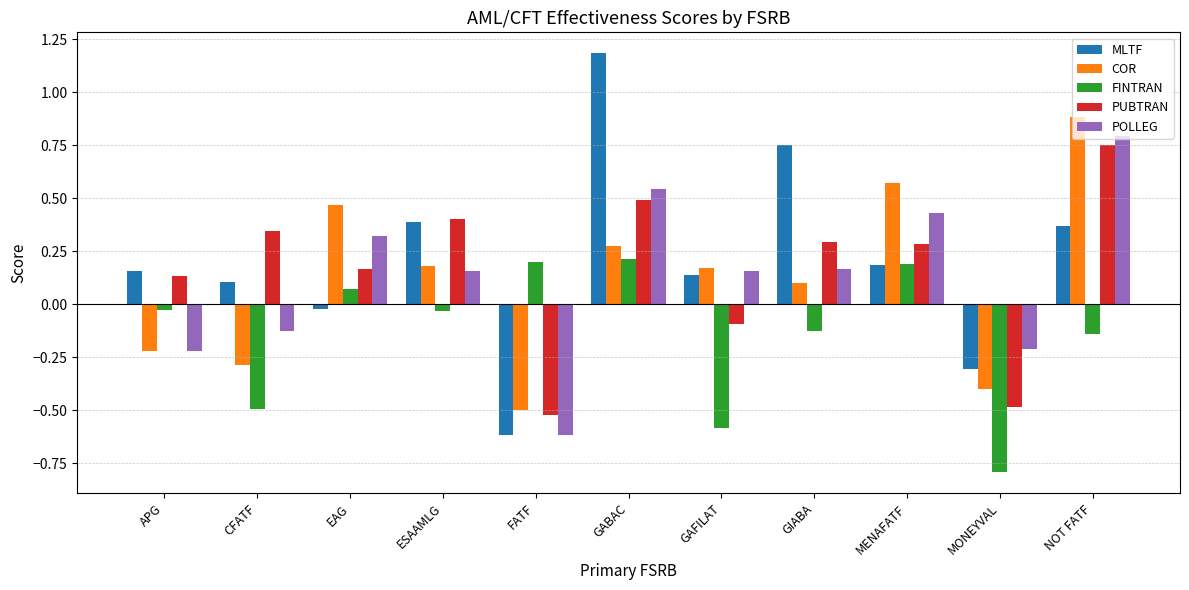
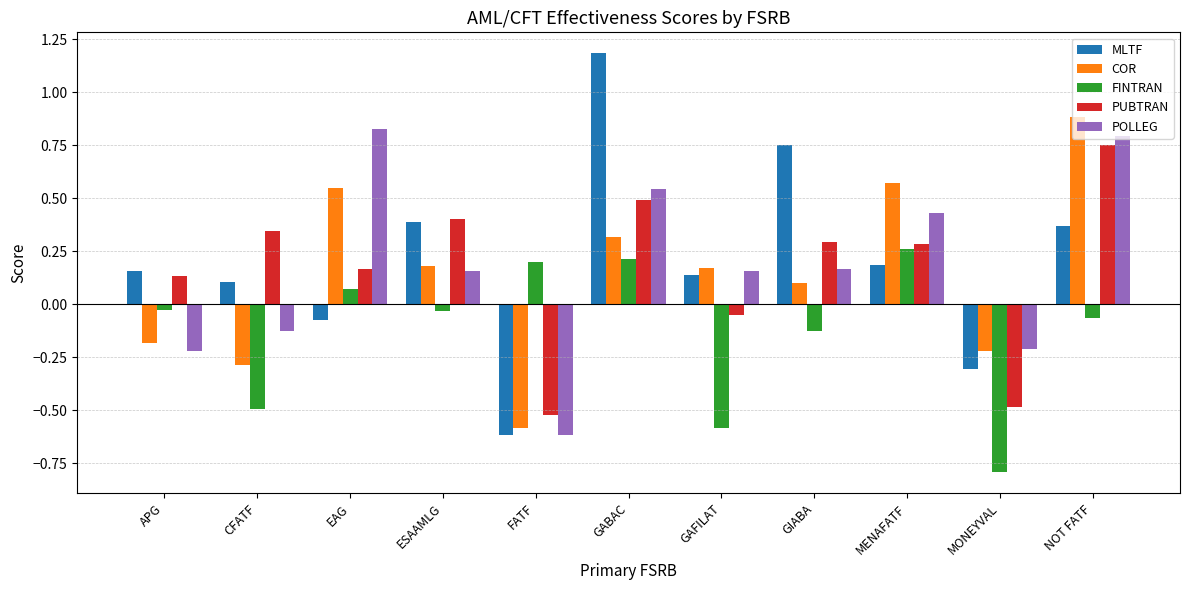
  {
    "MLTF": {
      "APG": 0.16,
      "CFATF": 0.11,
-     "EAG": -0.02,
+     "EAG": -0.07,
      "ESAAMLG": 0.39,
      "FATF": -0.62,
      "GABAC": 1.18,
      "GAFILAT": 0.14,
      "GIABA": 0.75,
      "MENAFATF": 0.19,
      "MONEYVAL": -0.31,
      "NOT FATF": 0.37
    },
    "COR": {
-     "APG": -0.22,
+     "APG": -0.18,
      "CFATF": -0.29,
-     "EAG": 0.47,
+     "EAG": 0.55,
      "ESAAMLG": 0.18,
-     "FATF": -0.50,
-     "GABAC": 0.27,
+     "FATF": -0.59,
+     "GABAC": 0.32,
      "GAFILAT": 0.17,
      "GIABA": 0.10,
      "MENAFATF": 0.57,
-     "MONEYVAL": -0.40
+     "MONEYVAL": -0.22
    },
    "FINTRAN": {
      "APG": -0.03,
      "CFATF": -0.49,
      "EAG": 0.07,
      "ESAAMLG": -0.03,
      "FATF": 0.20,
      "GABAC": 0.21,
      "GAFILAT": -0.59,
      "GIABA": -0.13,
-     "MENAFATF": 0.19,
+     "MENAFATF": 0.26,
      "MONEYVAL": -0.79,
-     "NOT FATF": -0.14
+     "NOT FATF": -0.06
    },
    "PUBTRAN": {
      "APG": 0.13,
      "CFATF": 0.35,
      "EAG": 0.17,
      "ESAAMLG": 0.40,
      "FATF": -0.53,
      "GABAC": 0.49,
-     "GAFILAT": -0.09,
+     "GAFILAT": -0.05,
      "GIABA": 0.29,
      "MENAFATF": 0.28,
      "MONEYVAL": -0.49,
      "NOT FATF": 0.75
    },
    "POLLEG": {
      "APG": -0.22,
      "CFATF": -0.13,
-     "EAG": 0.32,
+     "EAG": 0.83,
      "ESAAMLG": 0.16,
      "FATF": -0.62,
      "GABAC": 0.54,
      "GAFILAT": 0.16,
      "GIABA": 0.17,
      "MENAFATF": 0.43,
      "MONEYVAL": -0.21
    }
  }
